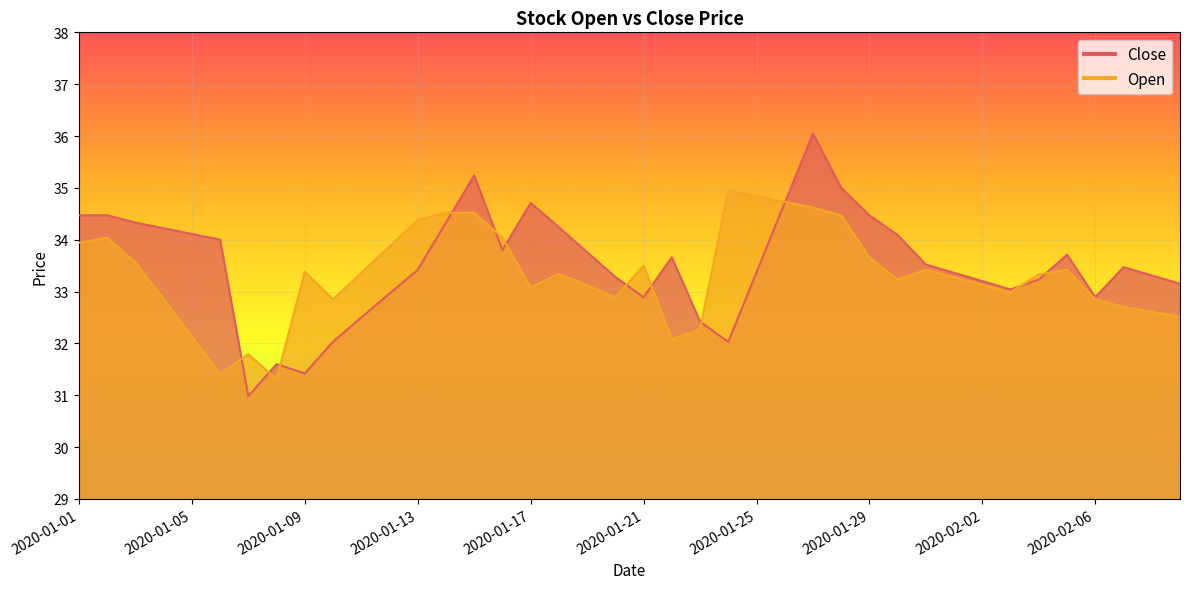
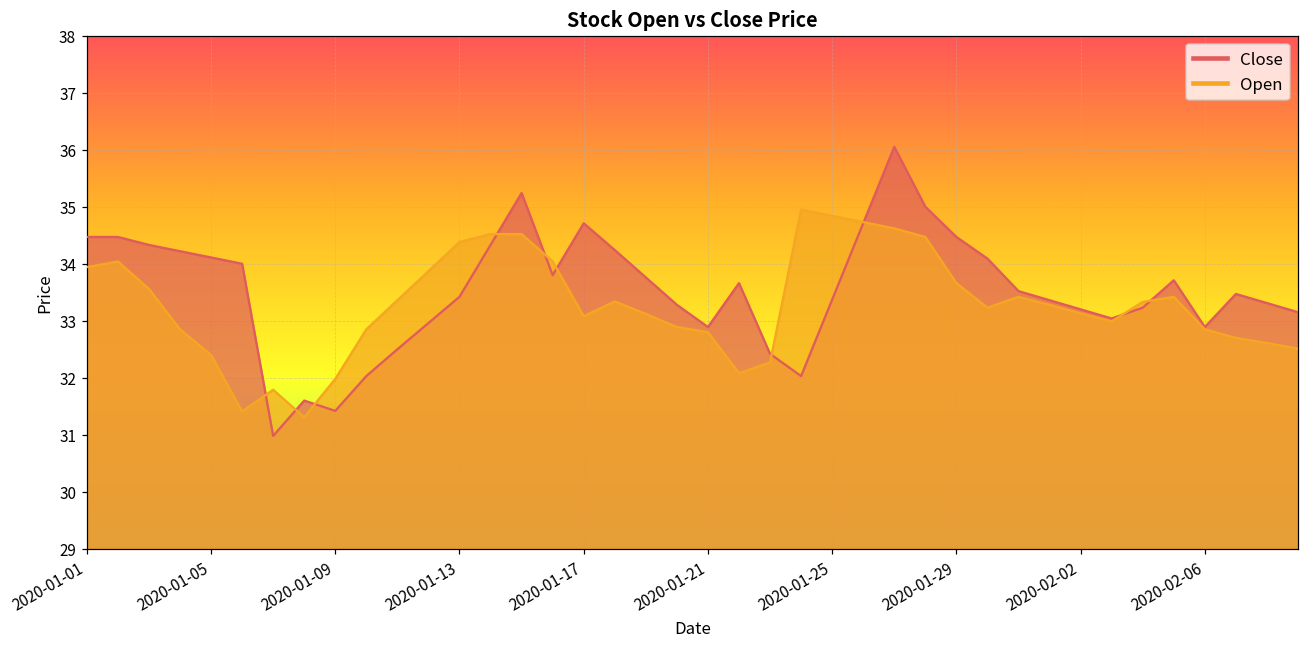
  {
    "Close": {
      "2020-01-01": 34.5,
      "2020-01-05": 34.1,
      "2020-01-09": 31.4,
      "2020-01-13": 33.4,
      "2020-01-17": 34.7,
      "2020-01-21": 32.9,
      "2020-01-25": 33.4,
      "2020-01-29": 34.5,
      "2020-02-02": 33.2
    },
    "Open": {
      "2020-01-01": 33.9,
-     "2020-01-05": 32.1,
-     "2020-01-09": 33.4,
+     "2020-01-05": 32.4,
+     "2020-01-09": 32.0,
      "2020-01-13": 34.4,
      "2020-01-17": 33.1,
-     "2020-01-21": 33.5,
+     "2020-01-21": 32.8,
      "2020-01-25": 34.8,
      "2020-01-29": 33.7,
      "2020-02-02": 33.1
    }
  }
